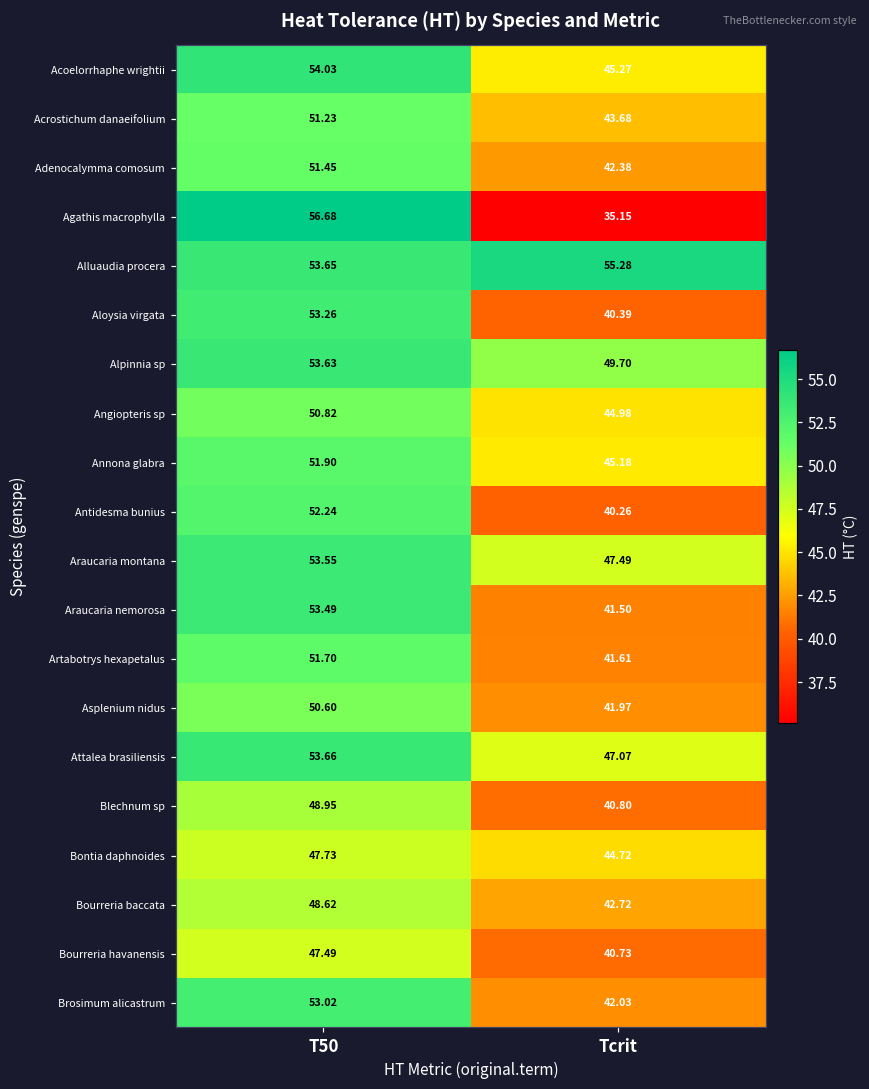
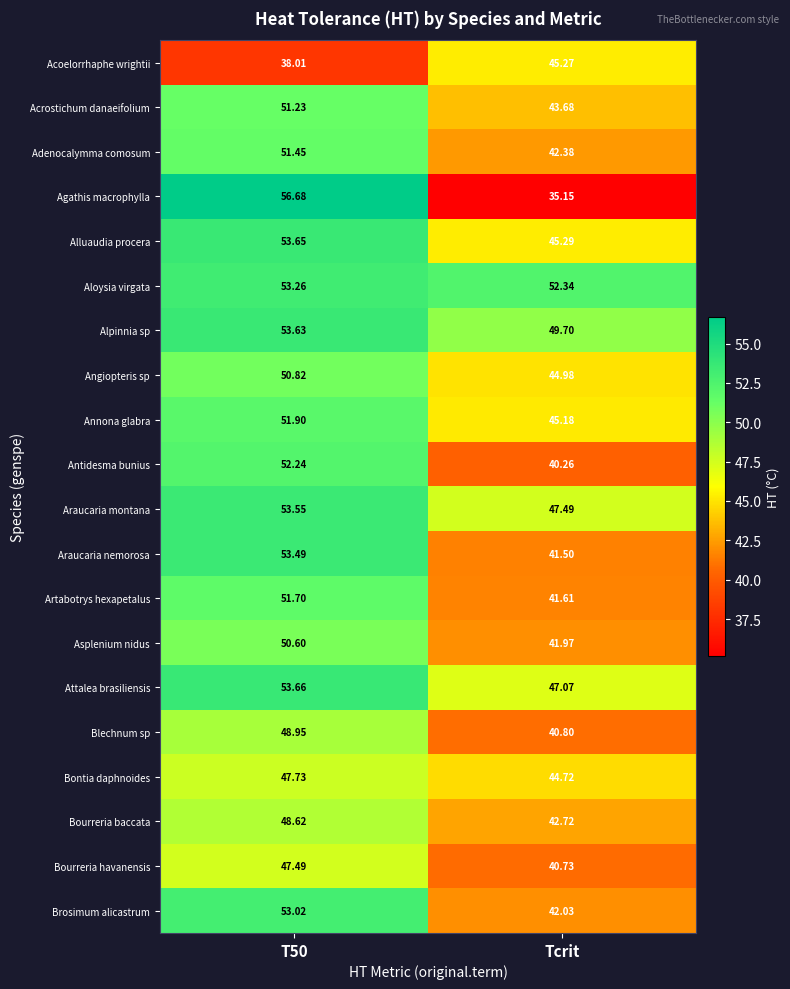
  {
    "Acoelorrhaphe wrightii": {
-     "T50": 54.03,
+     "T50": 38.01,
      "Tcrit": 45.27
    },
    "Acrostichum danaeifolium": {
      "T50": 51.23,
      "Tcrit": 43.68
    },
    "Adenocalymma comosum": {
      "T50": 51.45,
      "Tcrit": 42.38
    },
    "Agathis macrophylla": {
      "T50": 56.68,
      "Tcrit": 35.15
    },
    "Alluaudia procera": {
      "T50": 53.65,
-     "Tcrit": 55.28
+     "Tcrit": 45.29
    },
    "Aloysia virgata": {
      "T50": 53.26,
-     "Tcrit": 40.39
+     "Tcrit": 52.34
    },
    "Alpinnia sp": {
      "T50": 53.63,
      "Tcrit": 49.70
    },
    "Angiopteris sp": {
      "T50": 50.82,
      "Tcrit": 44.98
    },
    "Annona glabra": {
      "T50": 51.90,
      "Tcrit": 45.18
    },
    "Antidesma bunius": {
      "T50": 52.24,
      "Tcrit": 40.26
    },
    "Araucaria montana": {
      "T50": 53.55,
      "Tcrit": 47.49
    },
    "Araucaria nemorosa": {
      "T50": 53.49,
      "Tcrit": 41.50
    },
    "Artabotrys hexapetalus": {
      "T50": 51.70,
      "Tcrit": 41.61
    },
    "Asplenium nidus": {
      "T50": 50.60,
      "Tcrit": 41.97
    },
    "Attalea brasiliensis": {
      "T50": 53.66,
      "Tcrit": 47.07
    },
    "Blechnum sp": {
      "T50": 48.95,
      "Tcrit": 40.80
    },
    "Bontia daphnoides": {
      "T50": 47.73,
      "Tcrit": 44.72
    },
    "Bourreria baccata": {
      "T50": 48.62,
      "Tcrit": 42.72
    },
    "Bourreria havanensis": {
      "T50": 47.49,
      "Tcrit": 40.73
    },
    "Brosimum alicastrum": {
      "T50": 53.02,
      "Tcrit": 42.03
    }
  }
